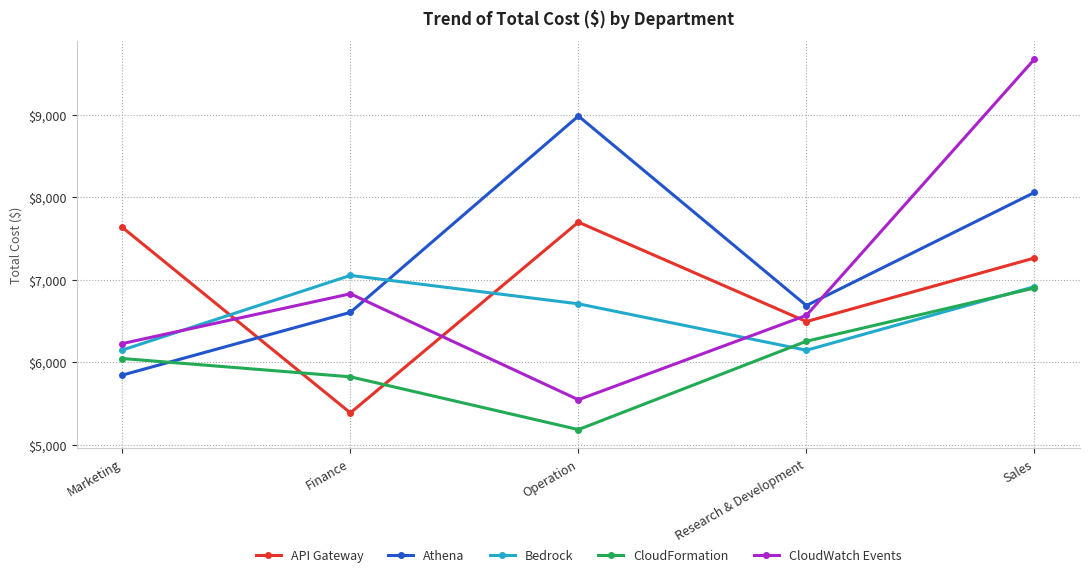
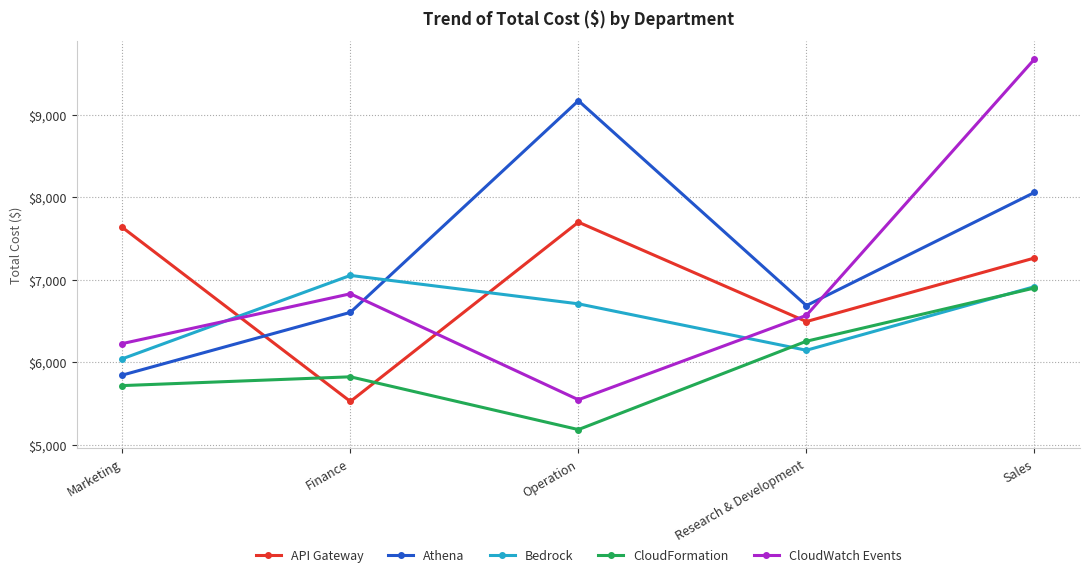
  {
    "API Gateway": {
      "Marketing": "$7,600",
-     "Finance": "$5,400",
+     "Finance": "$5,500",
      "Operation": "$7,700",
      "Research & Development": "$6,500",
      "Sales": "$7,300"
    },
    "Athena": {
      "Marketing": "$5,800",
      "Finance": "$6,600",
-     "Operation": "$9,000",
+     "Operation": "$9,200",
      "Research & Development": "$6,700",
      "Sales": "$8,100"
    },
    "Bedrock": {
-     "Marketing": "$6,100",
+     "Marketing": "$6,000",
      "Finance": "$7,100",
      "Operation": "$6,700",
      "Research & Development": "$6,100"
    },
    "CloudFormation": {
-     "Marketing": "$6,000",
+     "Marketing": "$5,700",
      "Finance": "$5,800",
      "Operation": "$5,200",
      "Research & Development": "$6,300"
    },
    "CloudWatch Events": {
      "Marketing": "$6,200",
      "Finance": "$6,800",
      "Operation": "$5,500",
      "Research & Development": "$6,600",
      "Sales": "$9,700"
    }
  }
